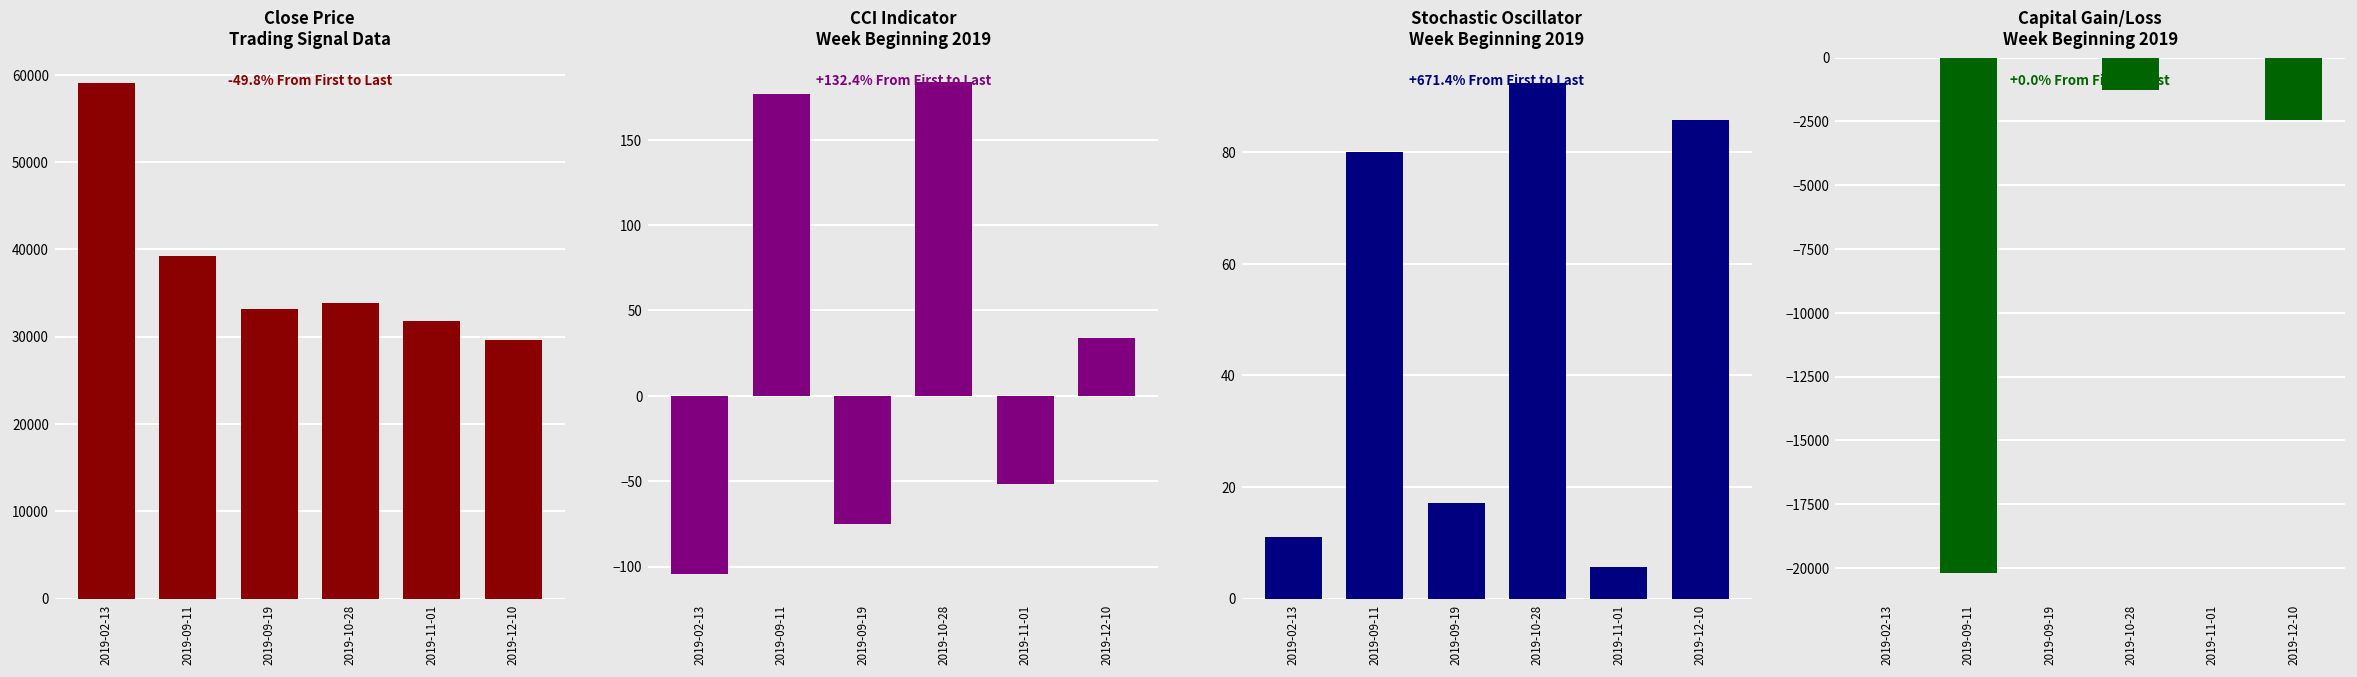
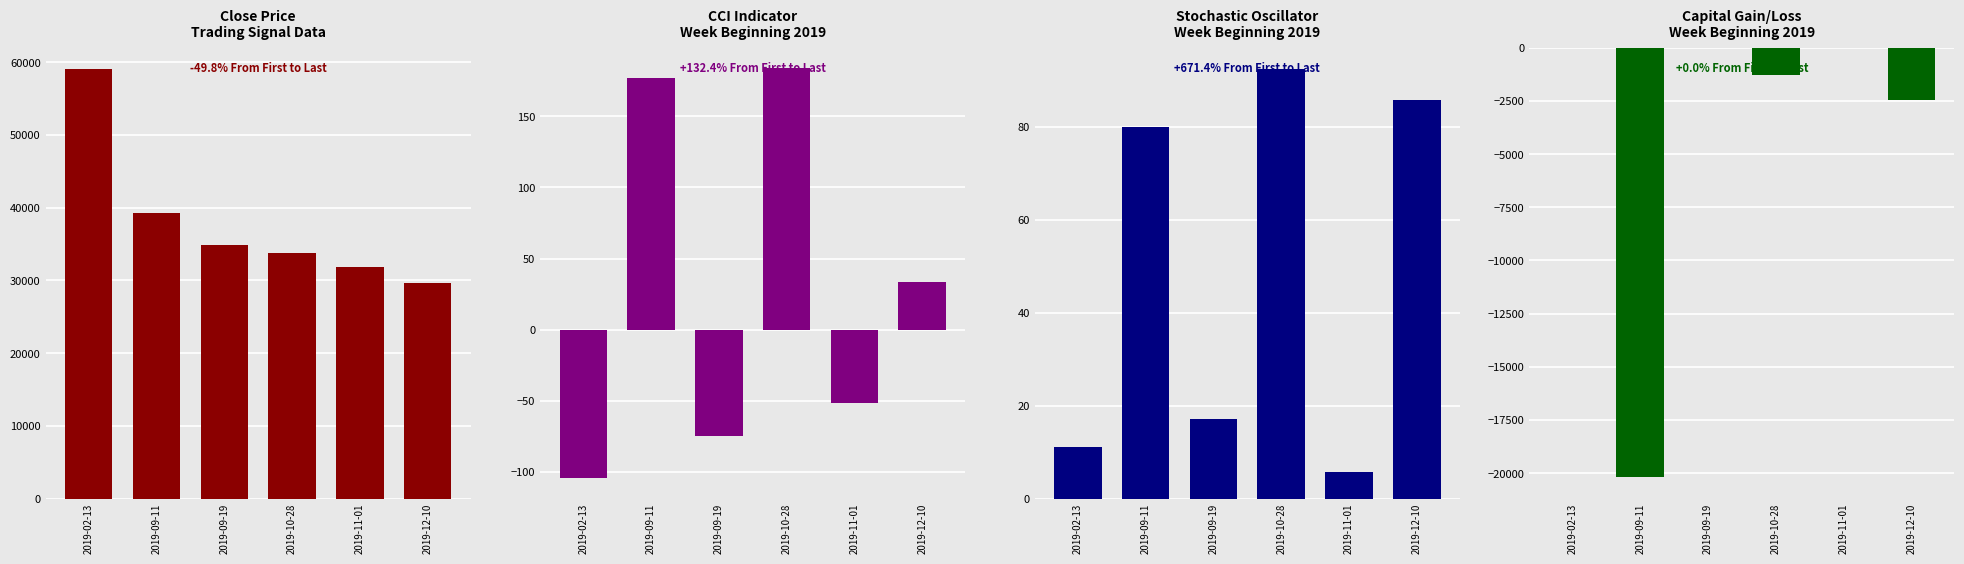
  {
    "Close Price Trading Signal Data": {
      "2019-02-13": "59000",
      "2019-09-11": "39000",
-     "2019-09-19": "33000",
+     "2019-09-19": "35000",
      "2019-10-28": "34000",
      "2019-11-01": "32000",
      "2019-12-10": "30000"
    },
    "CCI Indicator Week Beginning 2019": {
      "2019-02-13": "-104",
      "2019-09-11": "177",
      "2019-09-19": "-75",
      "2019-11-01": "-52",
      "2019-12-10": "34"
    },
    "Stochastic Oscillator Week Beginning 2019": {
      "2019-02-13": "11",
      "2019-09-11": "80",
      "2019-09-19": "17",
      "2019-11-01": "6",
      "2019-12-10": "86"
    },
    "Capital Gain/Loss Week Beginning 2019": {
      "2019-09-19": "+0.0%"
    }
  }
